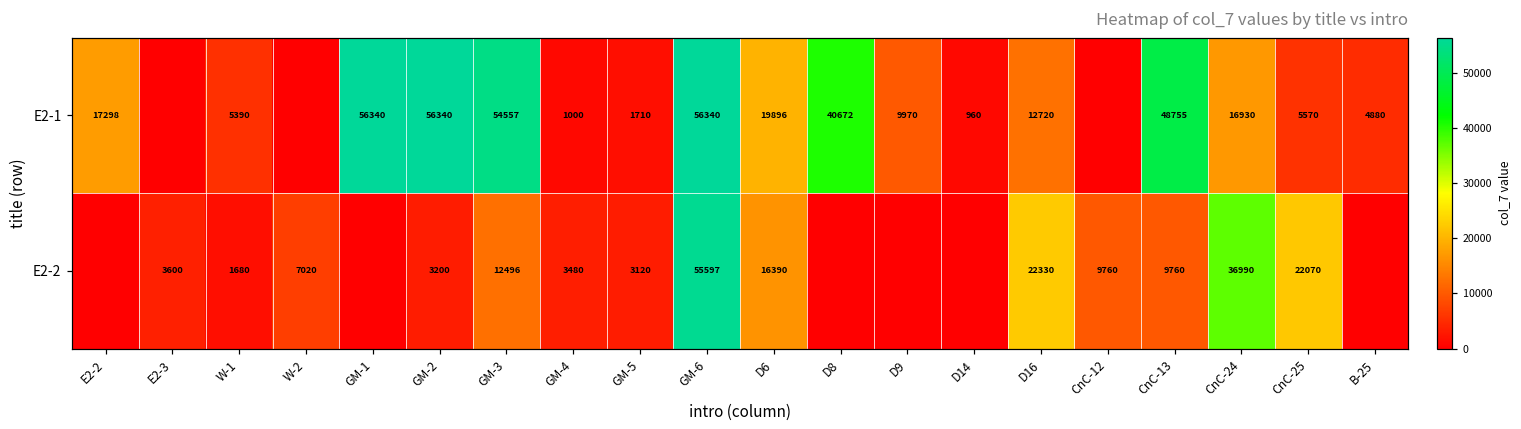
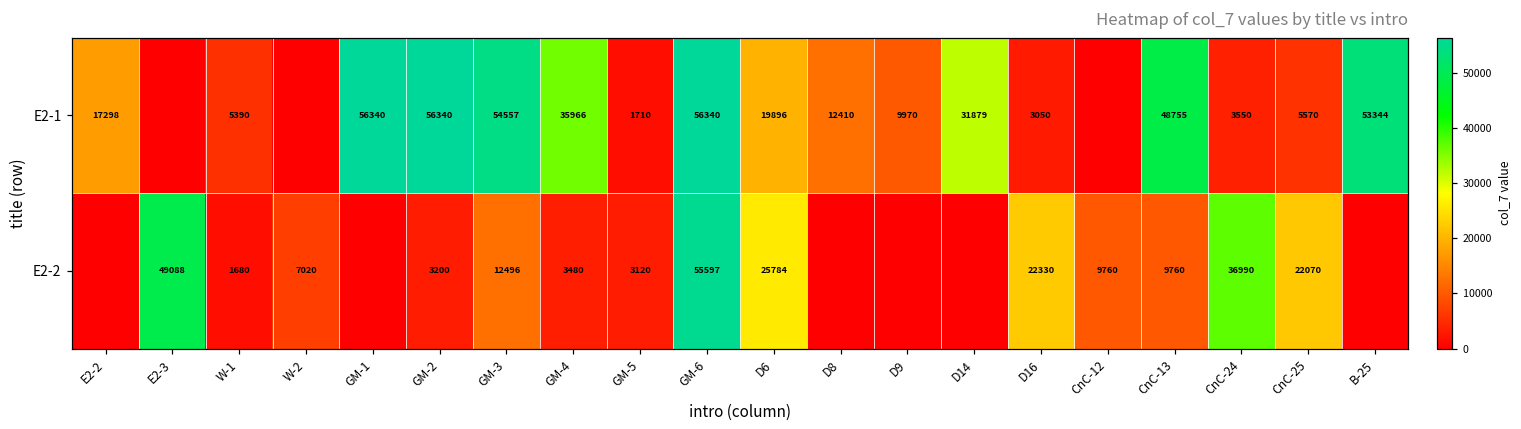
  {
    "E2-1": {
      "E2-2": 17298,
      "W-1": 5390,
      "GM-1": 56340,
      "GM-2": 56340,
      "GM-3": 54557,
-     "GM-4": 1000,
+     "GM-4": 35966,
      "GM-5": 1710,
      "GM-6": 56340,
      "D6": 19896,
-     "D8": 40672,
+     "D8": 12410,
      "D9": 9970,
-     "D14": 960,
-     "D16": 12720,
+     "D14": 31879,
+     "D16": 3050,
      "CnC-13": 48755,
-     "CnC-24": 16930,
+     "CnC-24": 3550,
      "CnC-25": 5570,
-     "B-25": 4880
+     "B-25": 53344
    },
    "E2-2": {
-     "E2-3": 3600,
+     "E2-3": 49088,
      "W-1": 1680,
      "W-2": 7020,
      "GM-2": 3200,
      "GM-3": 12496,
      "GM-4": 3480,
      "GM-5": 3120,
      "GM-6": 55597,
-     "D6": 16390,
+     "D6": 25784,
      "D16": 22330,
      "CnC-12": 9760,
      "CnC-13": 9760,
      "CnC-24": 36990,
      "CnC-25": 22070
    }
  }
